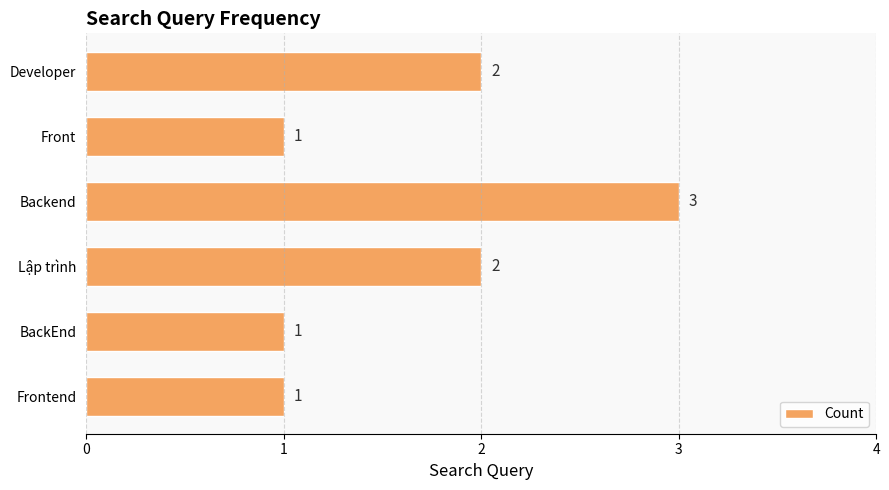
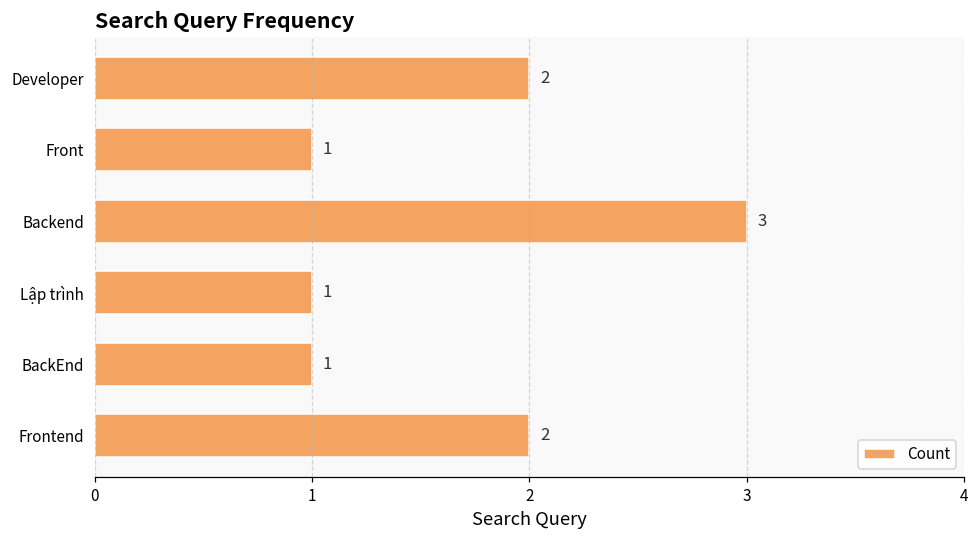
  {
    "Developer": 2,
    "Front": 1,
    "Backend": 3,
-   "Lập trình": 2,
+   "Lập trình": 1,
    "BackEnd": 1,
-   "Frontend": 1
+   "Frontend": 2
  }
